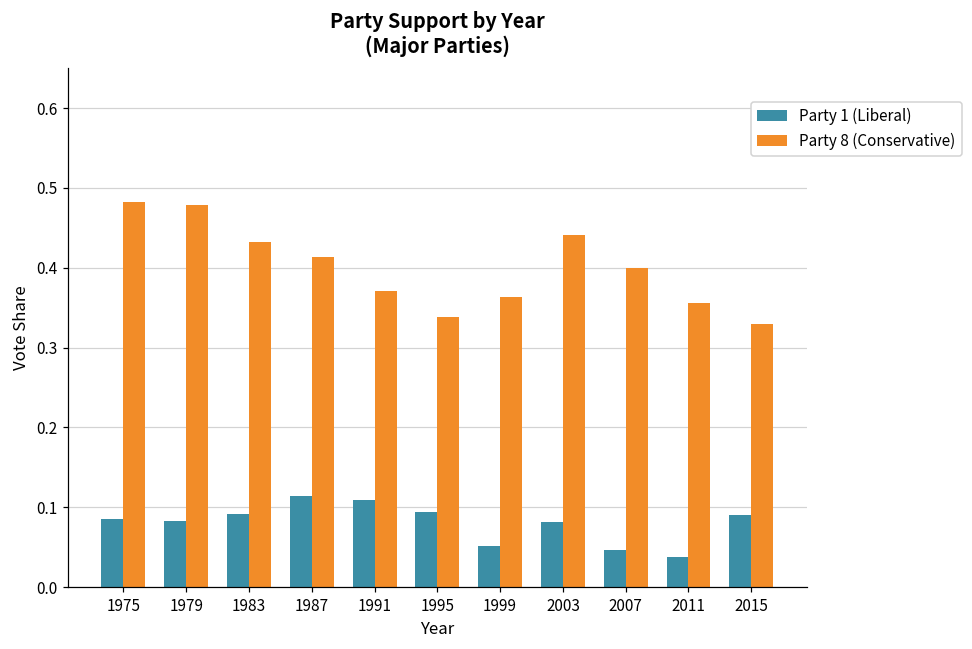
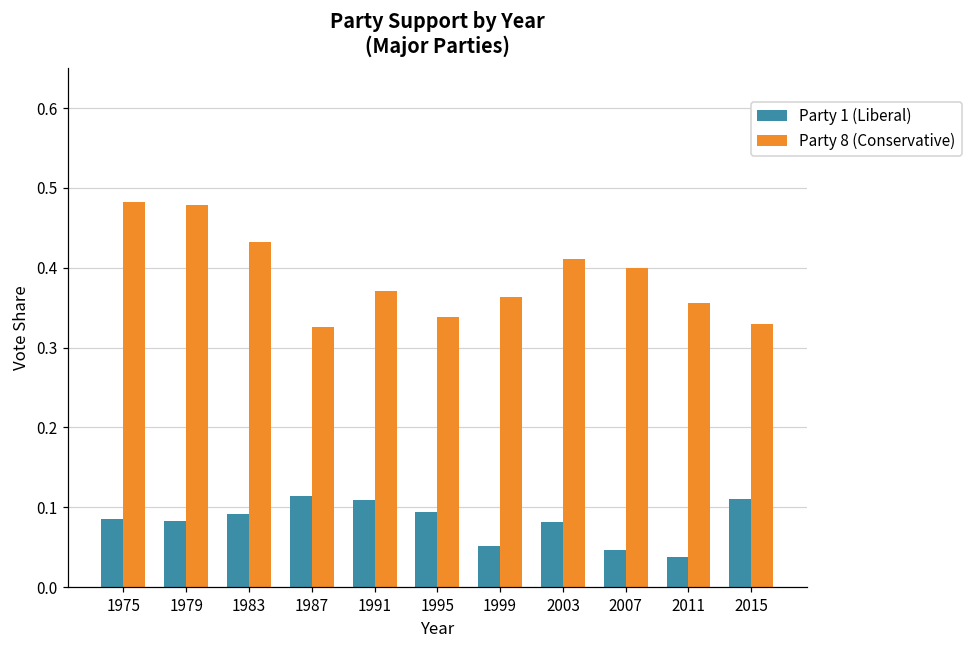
  {
    "Party 1 (Liberal)": {
      "1975": 0.09,
      "1979": 0.08,
      "1983": 0.09,
      "1987": 0.11,
      "1991": 0.11,
      "1995": 0.09,
      "1999": 0.05,
      "2003": 0.08,
      "2007": 0.05,
      "2011": 0.04,
-     "2015": 0.09
+     "2015": 0.11
    },
    "Party 8 (Conservative)": {
      "1975": 0.48,
      "1979": 0.48,
      "1983": 0.43,
-     "1987": 0.41,
+     "1987": 0.33,
      "1991": 0.37,
      "1995": 0.34,
      "1999": 0.36,
-     "2003": 0.44,
+     "2003": 0.41,
      "2007": 0.40,
      "2011": 0.36,
      "2015": 0.33
    }
  }
